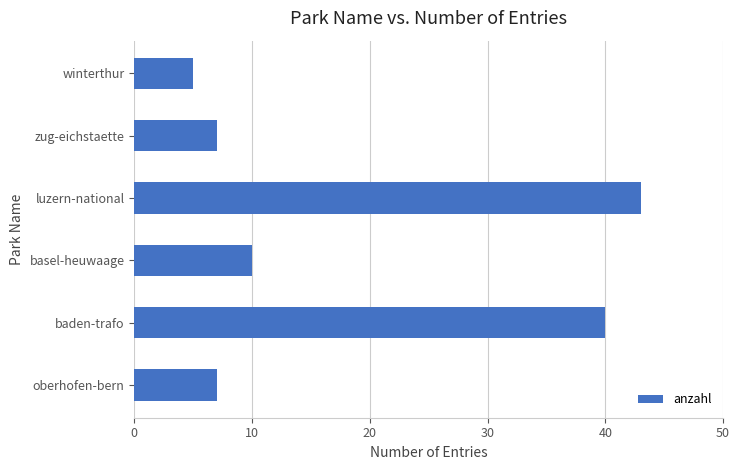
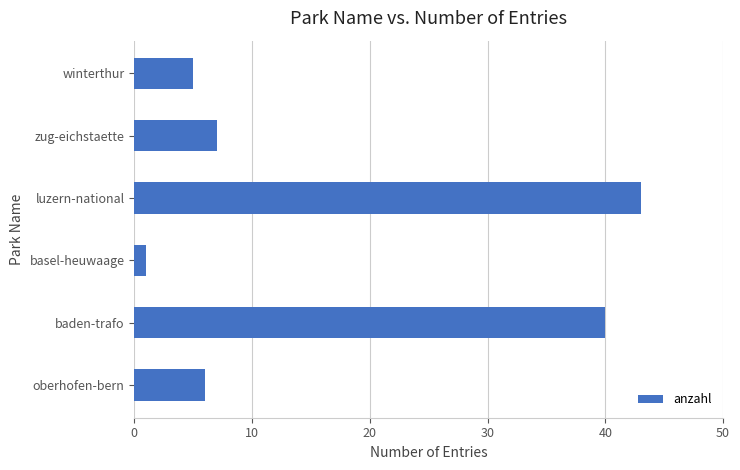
  {
    "winterthur": 5,
    "zug-eichstaette": 7,
    "luzern-national": 43,
-   "basel-heuwaage": 10,
+   "basel-heuwaage": 1,
    "baden-trafo": 40,
-   "oberhofen-bern": 7
+   "oberhofen-bern": 6
  }
